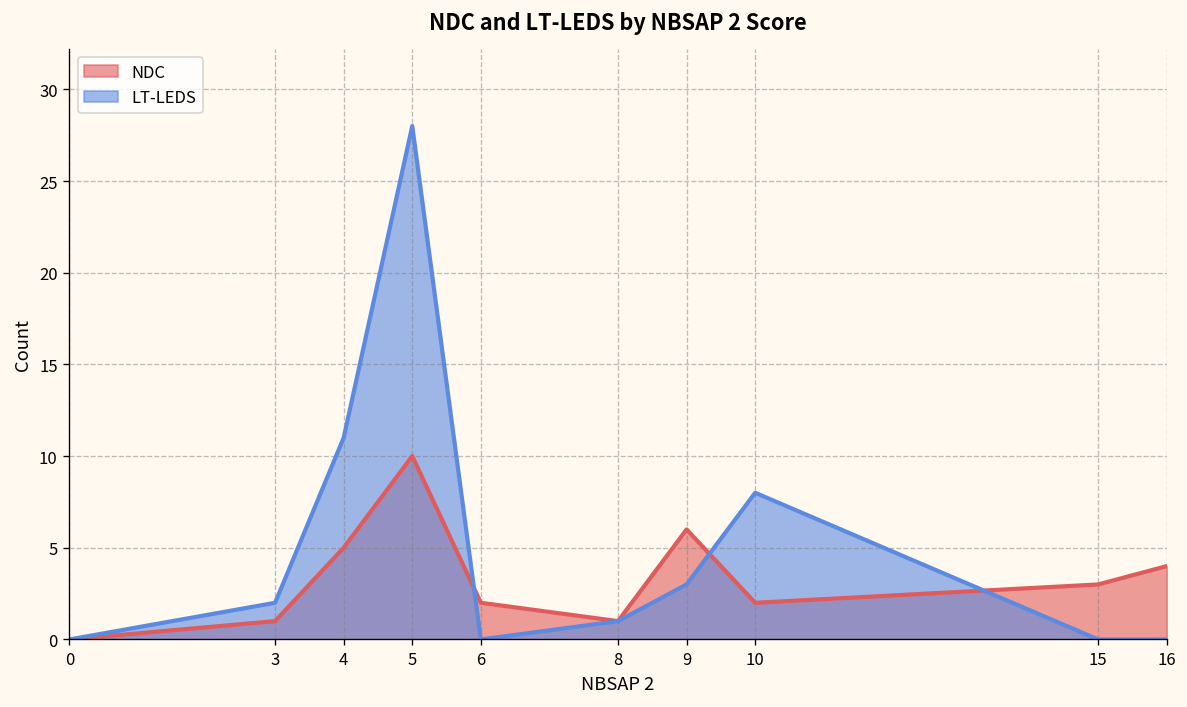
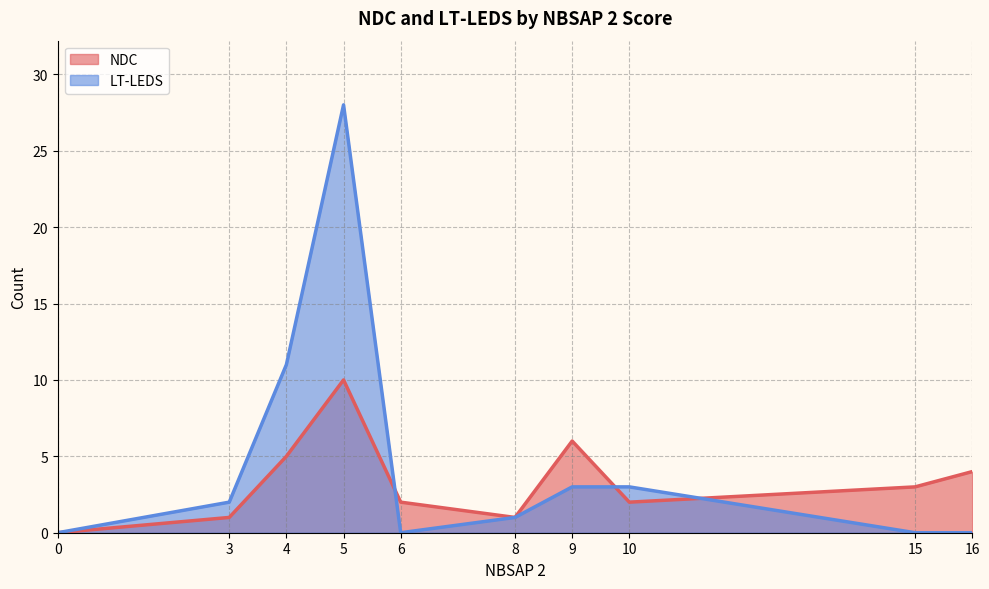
  {
    "NDC": {
      "3": 1,
      "4": 5,
      "5": 10,
      "6": 2,
      "9": 6,
      "10": 2,
      "15": 3,
      "16": 4
    },
    "LT-LEDS": {
      "3": 2,
      "4": 11,
      "5": 28,
      "6": 0,
      "9": 3,
-     "10": 8,
+     "10": 3,
      "15": 0,
      "16": 0
    }
  }
